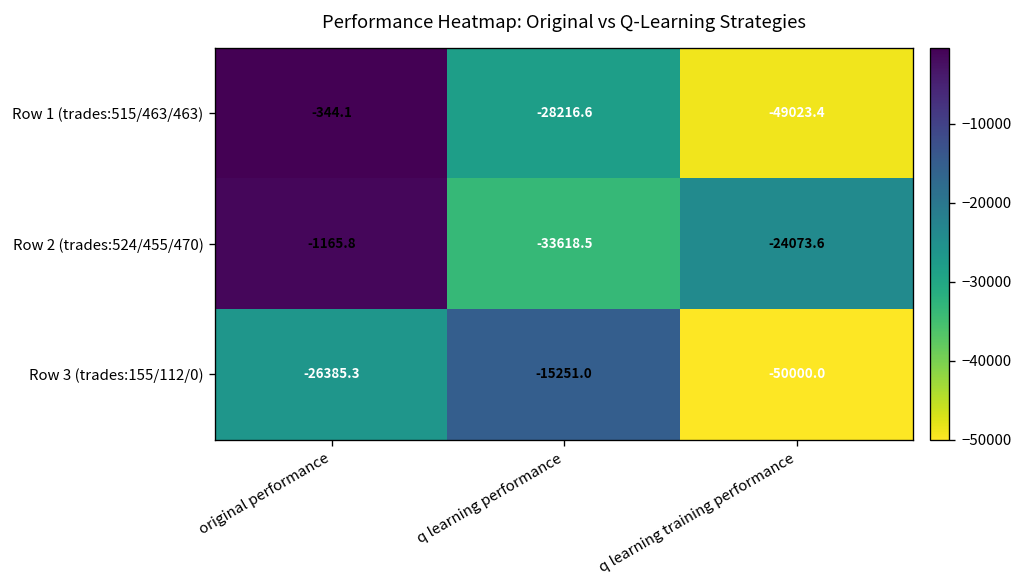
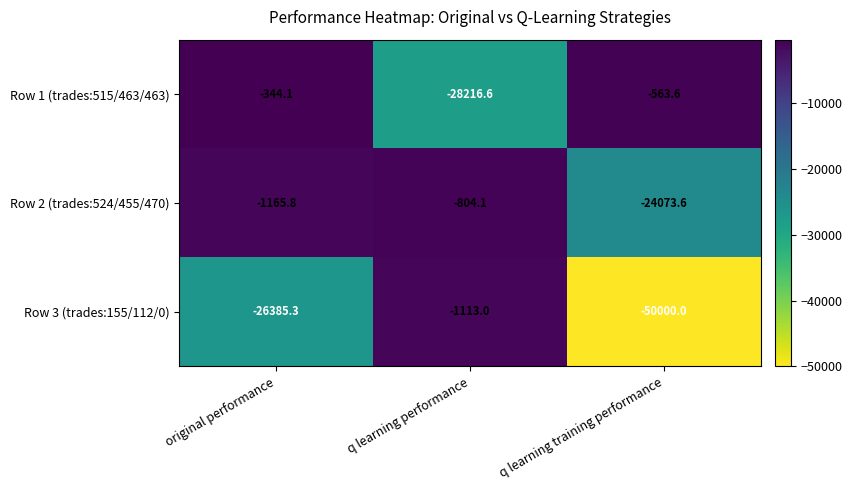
  {
    "Row 1 (trades:515/463/463)": {
      "original performance": -344.1,
      "q learning performance": -28216.6,
-     "q learning training performance": -49023.4
+     "q learning training performance": -563.6
    },
    "Row 2 (trades:524/455/470)": {
      "original performance": -1165.8,
-     "q learning performance": -33618.5,
+     "q learning performance": -804.1,
      "q learning training performance": -24073.6
    },
    "Row 3 (trades:155/112/0)": {
      "original performance": -26385.3,
-     "q learning performance": -15251.0,
+     "q learning performance": -1113.0,
      "q learning training performance": -50000.0
    }
  }
